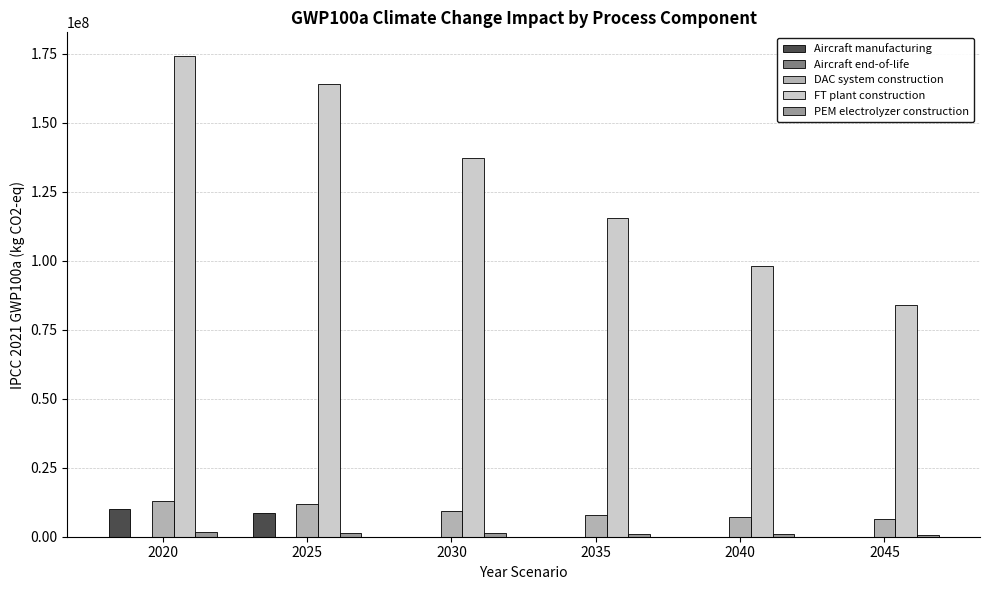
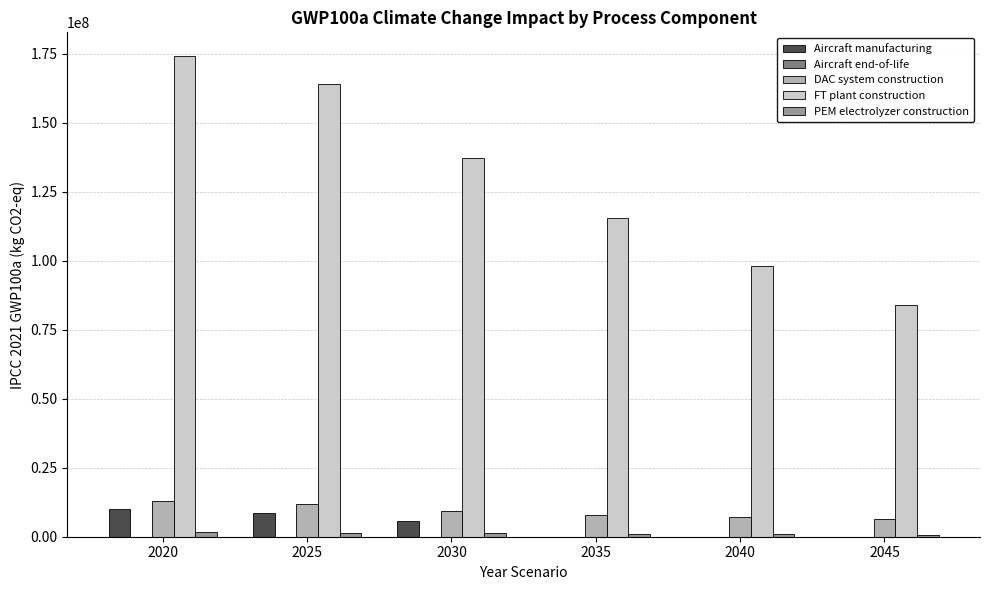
  {
    "Aircraft manufacturing": {
      "2020": 10000000,
      "2025": 9000000,
-     "2030": 0
+     "2030": 6000000
    }
  }
